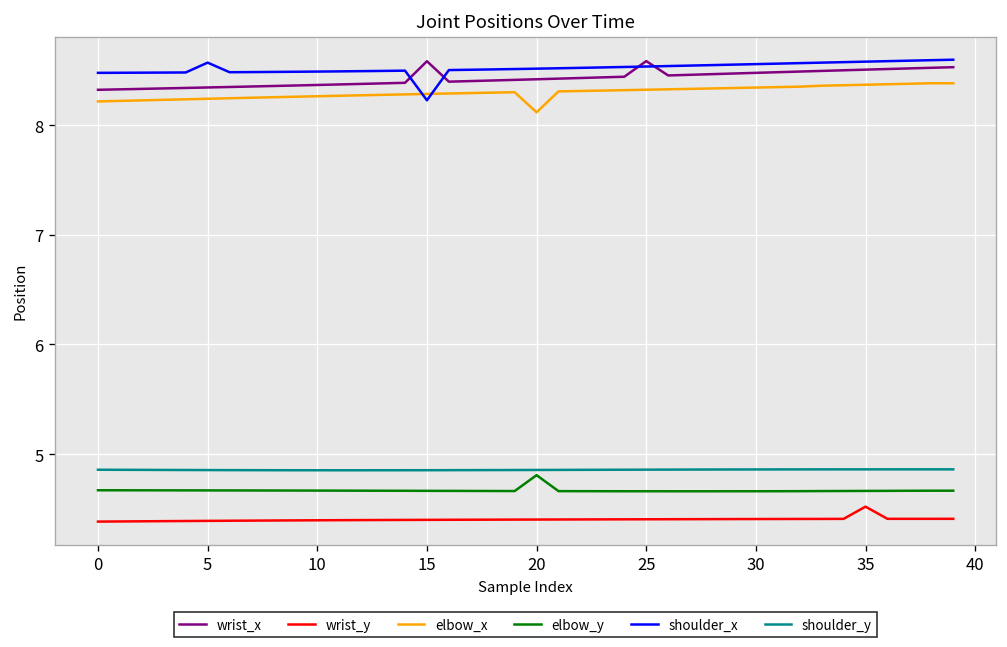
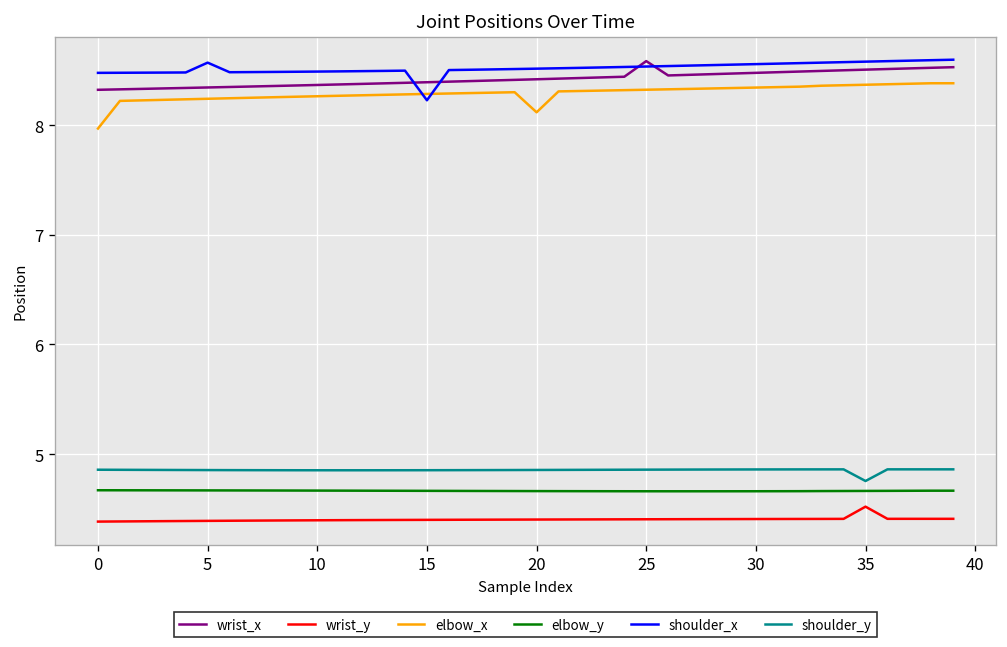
  {
    "wrist_x": {
      "0": 8.3,
      "5": 8.3,
      "10": 8.4,
-     "15": 8.6,
+     "15": 8.4,
      "20": 8.4,
      "25": 8.6,
      "30": 8.5,
      "35": 8.5
    },
    "wrist_y": {
      "0": 4.4,
      "5": 4.4,
      "10": 4.4,
      "15": 4.4,
      "20": 4.4,
      "25": 4.4,
      "30": 4.4,
      "35": 4.5
    },
    "elbow_x": {
-     "0": 8.2,
+     "0": 8.0,
      "5": 8.2,
      "10": 8.3,
      "15": 8.3,
      "20": 8.1,
      "25": 8.3,
      "30": 8.3,
      "35": 8.4
    },
    "elbow_y": {
      "0": 4.7,
      "5": 4.7,
      "10": 4.7,
      "15": 4.7,
-     "20": 4.8,
+     "20": 4.7,
      "25": 4.7,
      "30": 4.7,
      "35": 4.7
    },
    "shoulder_x": {
      "0": 8.5,
      "5": 8.6,
      "10": 8.5,
      "15": 8.2,
      "20": 8.5,
      "25": 8.5,
      "30": 8.6,
      "35": 8.6
    },
    "shoulder_y": {
      "0": 4.9,
      "5": 4.9,
      "10": 4.9,
      "15": 4.9,
      "20": 4.9,
      "25": 4.9,
      "30": 4.9,
-     "35": 4.9
+     "35": 4.8
    }
  }
